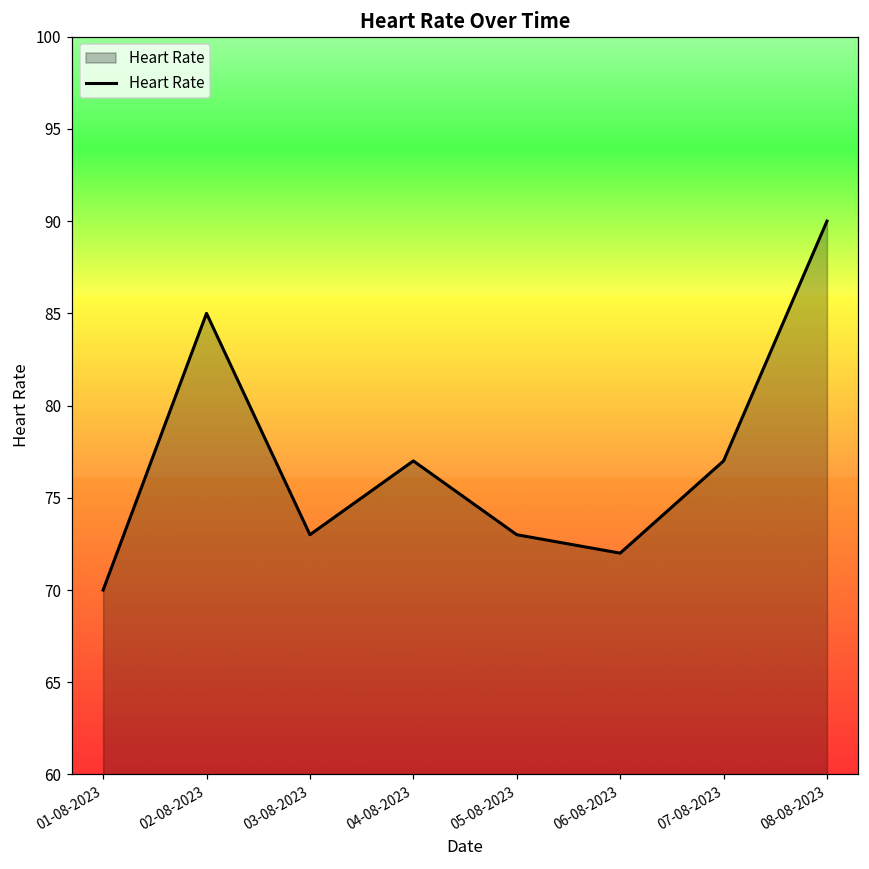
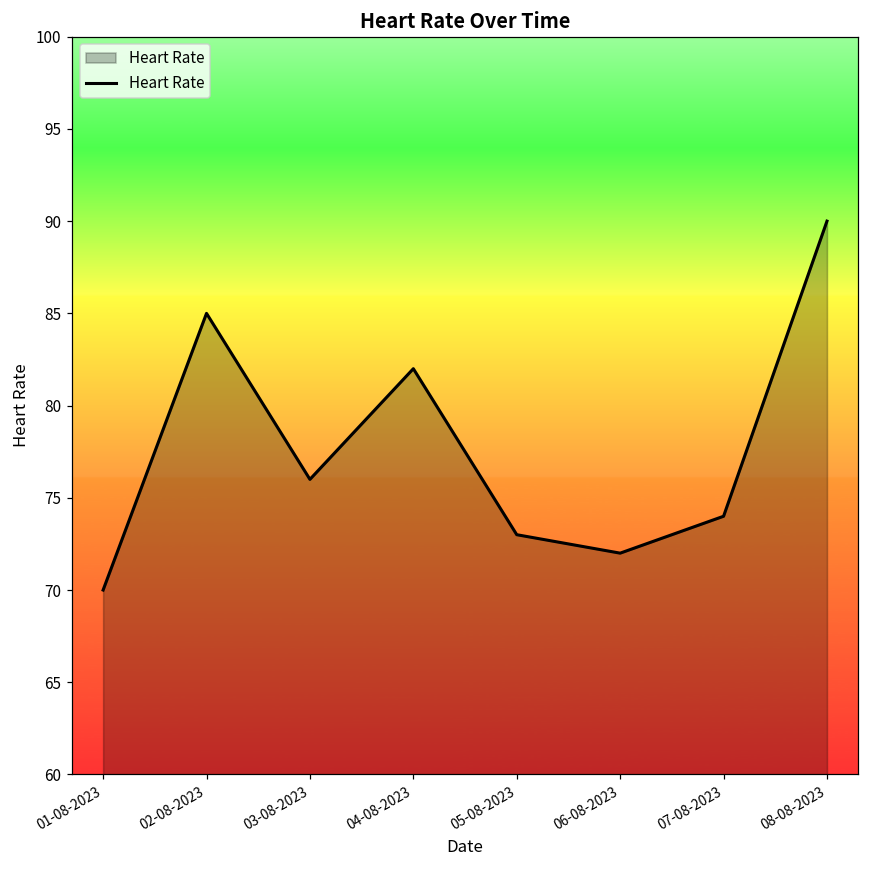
  {
    "01-08-2023": 70,
    "02-08-2023": 85,
-   "03-08-2023": 73,
-   "04-08-2023": 77,
+   "03-08-2023": 76,
+   "04-08-2023": 82,
    "05-08-2023": 73,
    "06-08-2023": 72,
-   "07-08-2023": 77,
+   "07-08-2023": 74,
    "08-08-2023": 90
  }
